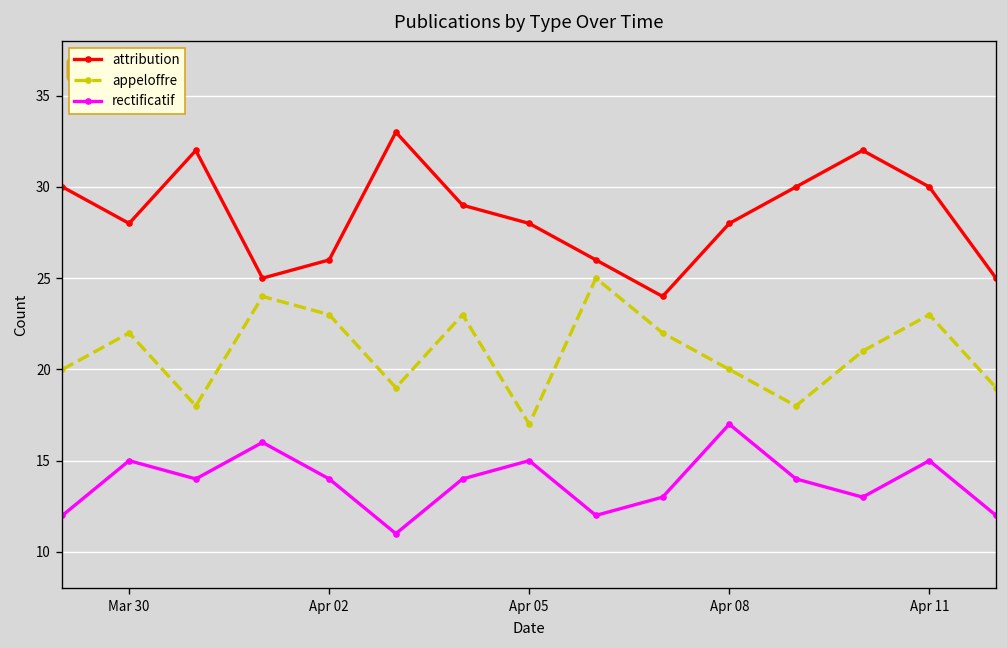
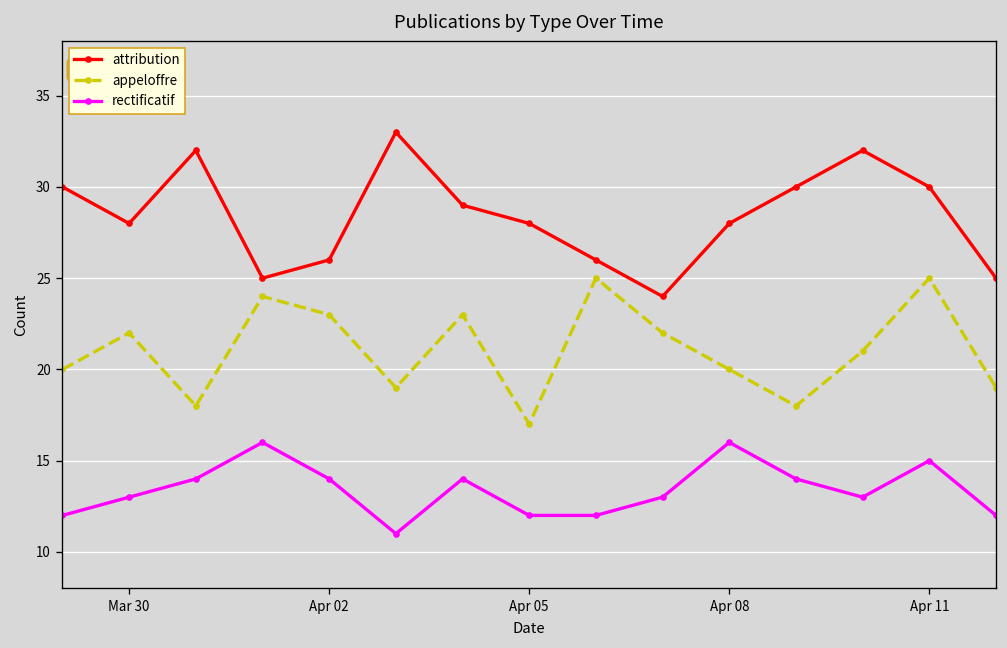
  {
    "attribution": {
      "Mar 30": 28,
      "Apr 02": 26,
      "Apr 05": 28,
      "Apr 08": 28,
      "Apr 11": 30
    },
    "appeloffre": {
      "Mar 30": 22,
      "Apr 02": 23,
      "Apr 05": 17,
      "Apr 08": 20,
-     "Apr 11": 23
+     "Apr 11": 25
    },
    "rectificatif": {
-     "Mar 30": 15,
+     "Mar 30": 13,
      "Apr 02": 14,
-     "Apr 05": 15,
-     "Apr 08": 17,
+     "Apr 05": 12,
+     "Apr 08": 16,
      "Apr 11": 15
    }
  }
